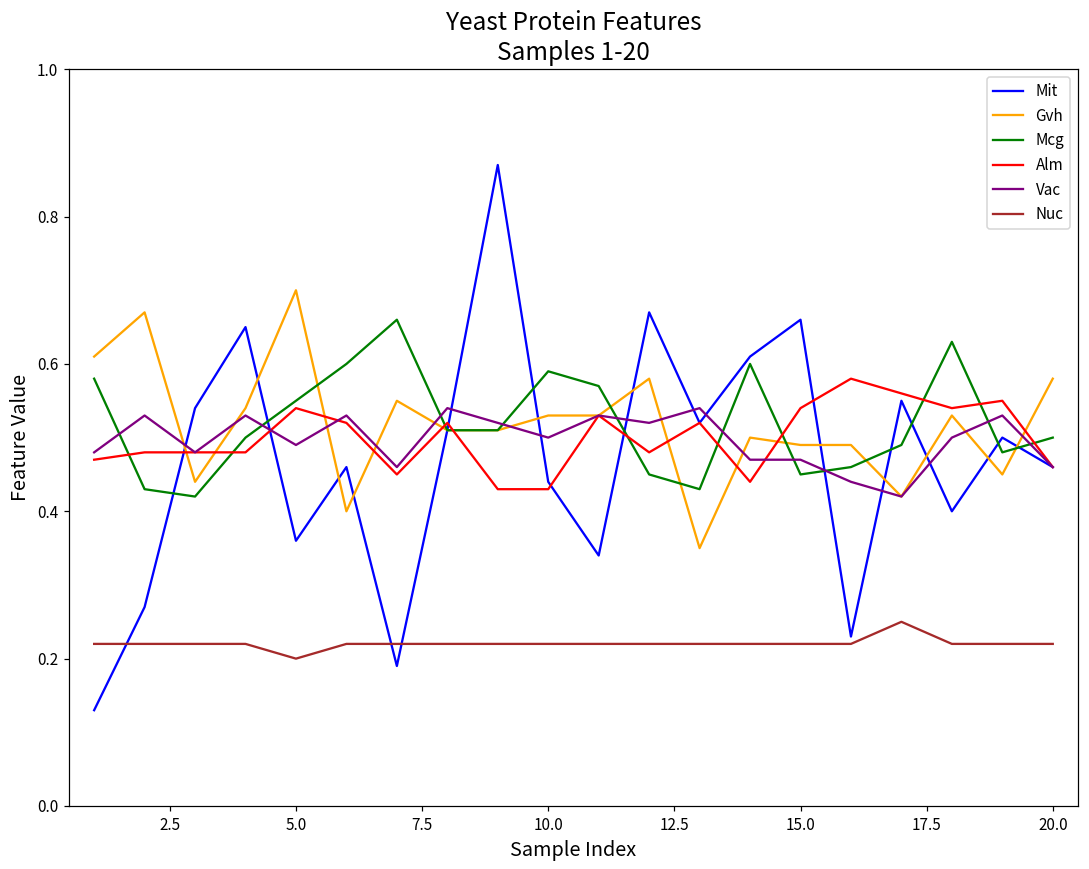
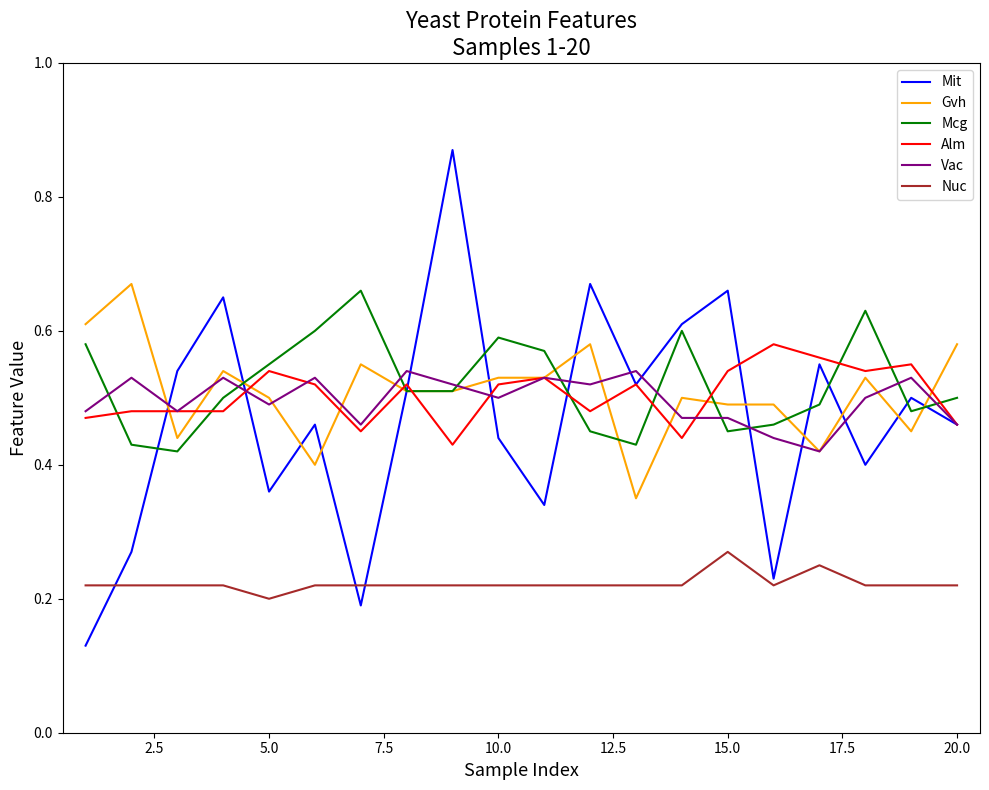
  {
    "Mit": {
      "5.0": 0.36,
      "10.0": 0.44,
      "15.0": 0.66
    },
    "Gvh": {
-     "5.0": 0.7,
+     "5.0": 0.5,
      "10.0": 0.53,
      "15.0": 0.49,
      "20.0": 0.58
    },
    "Mcg": {
      "5.0": 0.55,
      "10.0": 0.59,
      "15.0": 0.45,
      "20.0": 0.50
    },
    "Alm": {
      "5.0": 0.54,
-     "10.0": 0.43,
+     "10.0": 0.52,
      "15.0": 0.54
    },
    "Vac": {
      "5.0": 0.49,
      "10.0": 0.50,
      "15.0": 0.47
    },
    "Nuc": {
      "5.0": 0.20,
      "10.0": 0.22,
-     "15.0": 0.22,
+     "15.0": 0.27,
      "20.0": 0.22
    }
  }
